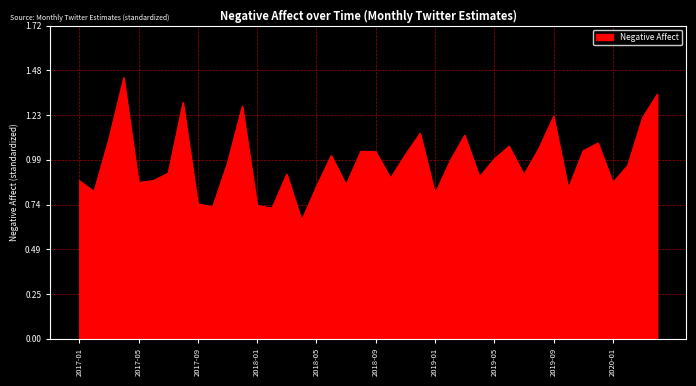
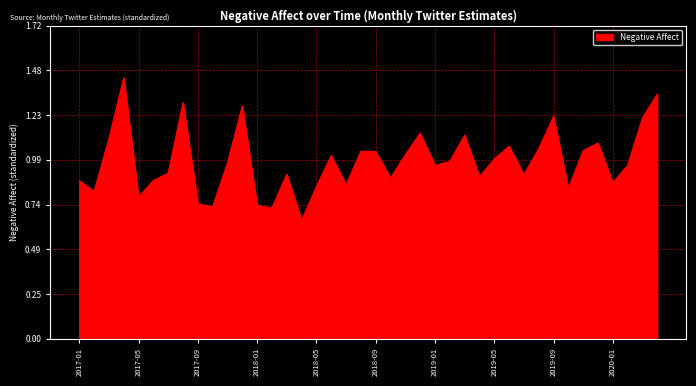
  {
    "2017-01": 0.87,
-   "2017-05": 0.86,
+   "2017-05": 0.78,
    "2017-09": 0.74,
    "2018-01": 0.74,
    "2018-05": 0.84,
    "2018-09": 1.03,
-   "2019-01": 0.80,
+   "2019-01": 0.95,
    "2019-05": 0.99,
    "2019-09": 1.22,
    "2020-01": 0.86
  }
